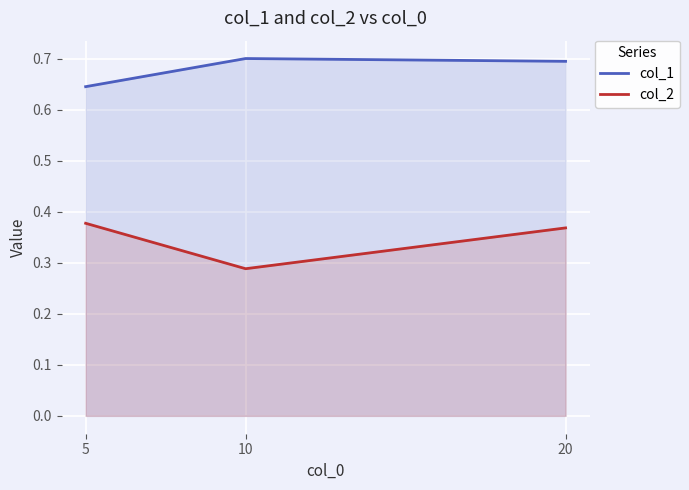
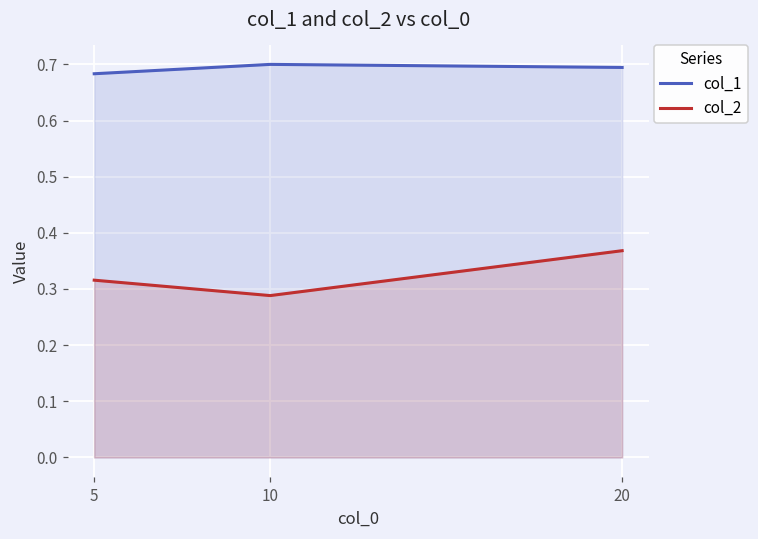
  {
    "col_1": {
-     "5": 0.64,
+     "5": 0.68,
      "10": 0.70,
      "20": 0.69
    },
    "col_2": {
-     "5": 0.38,
+     "5": 0.32,
      "10": 0.29,
      "20": 0.37
    }
  }
